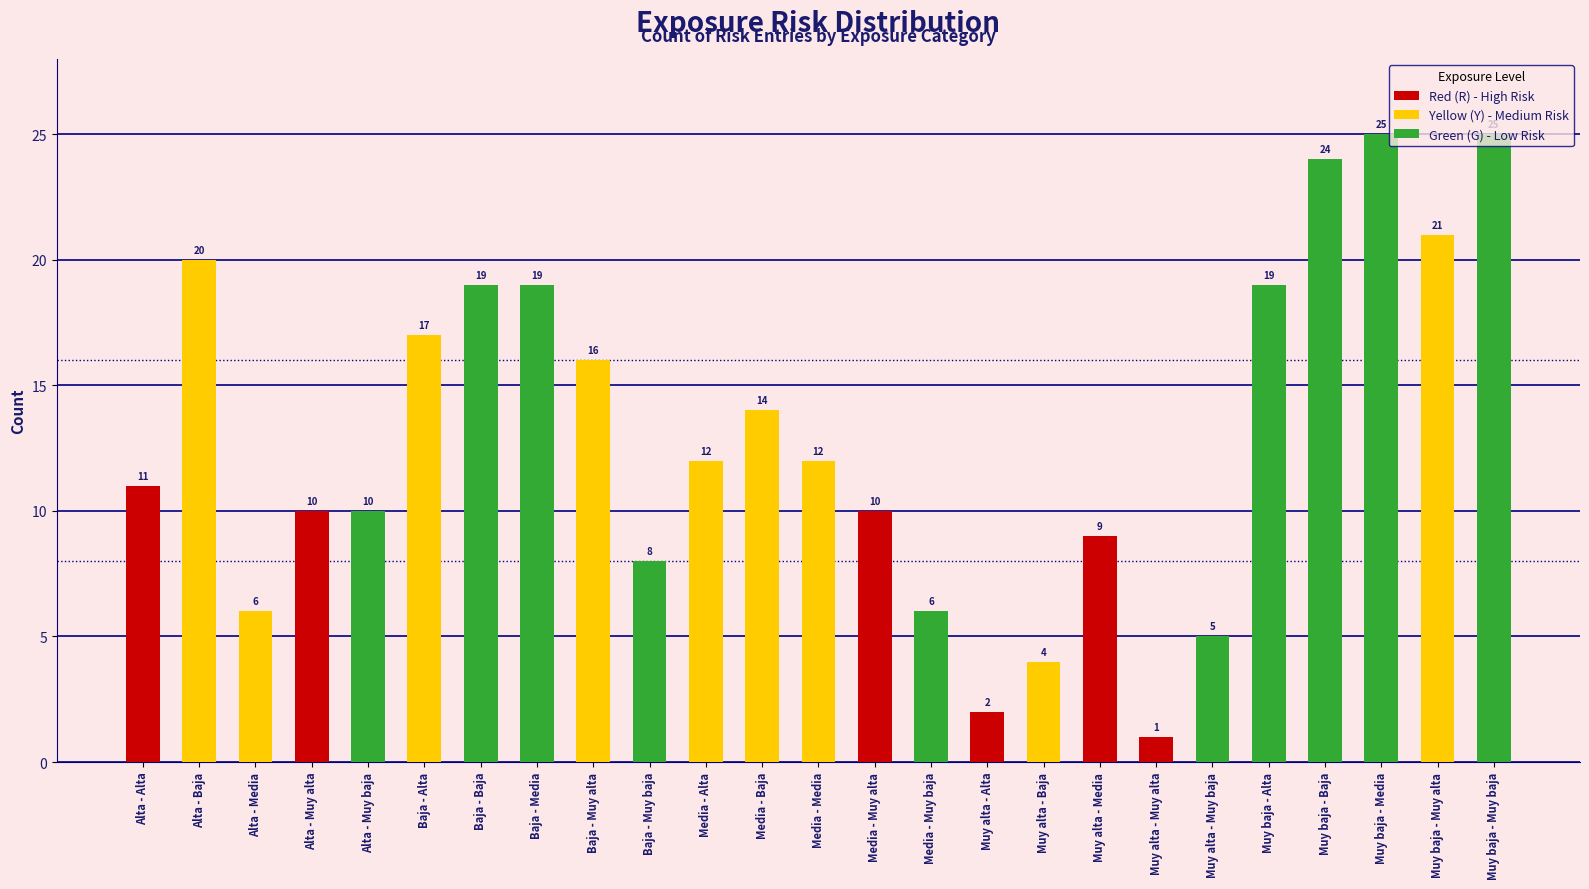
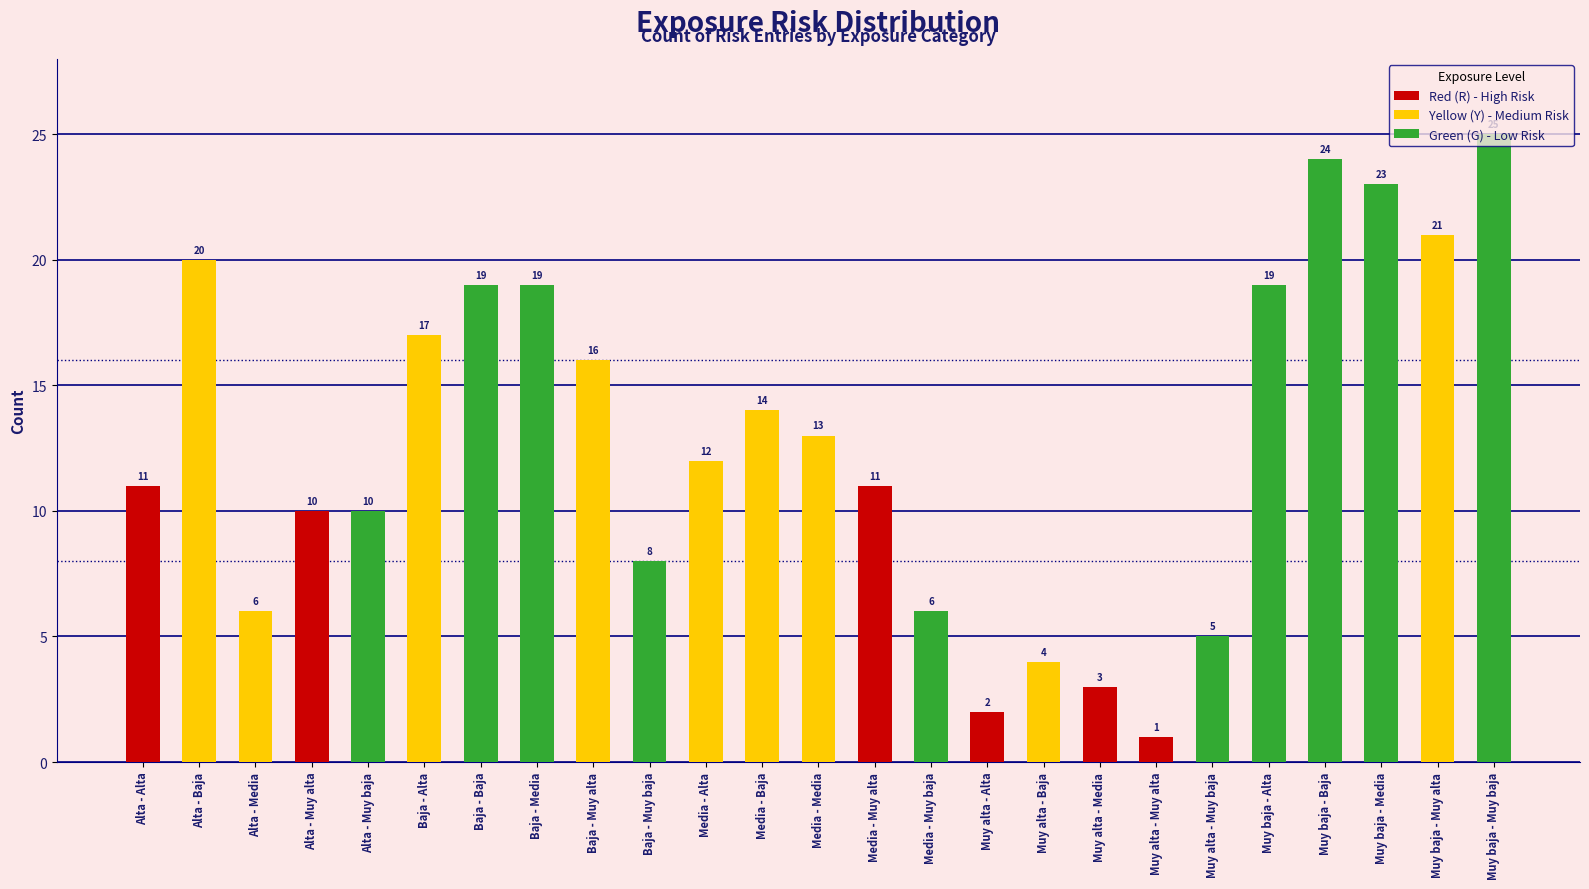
  {
    "Alta - Alta": 11,
    "Alta - Baja": 20,
    "Alta - Media": 6,
    "Alta - Muy alta": 10,
    "Alta - Muy baja": 10,
    "Baja - Alta": 17,
    "Baja - Baja": 19,
    "Baja - Media": 19,
    "Baja - Muy alta": 16,
    "Baja - Muy baja": 8,
    "Media - Alta": 12,
    "Media - Baja": 14,
-   "Media - Media": 12,
-   "Media - Muy alta": 10,
+   "Media - Media": 13,
+   "Media - Muy alta": 11,
    "Media - Muy baja": 6,
    "Muy alta - Alta": 2,
    "Muy alta - Baja": 4,
-   "Muy alta - Media": 9,
+   "Muy alta - Media": 3,
    "Muy alta - Muy alta": 1,
    "Muy alta - Muy baja": 5,
    "Muy baja - Alta": 19,
    "Muy baja - Baja": 24,
-   "Muy baja - Media": 25,
+   "Muy baja - Media": 23,
    "Muy baja - Muy alta": 21
  }
